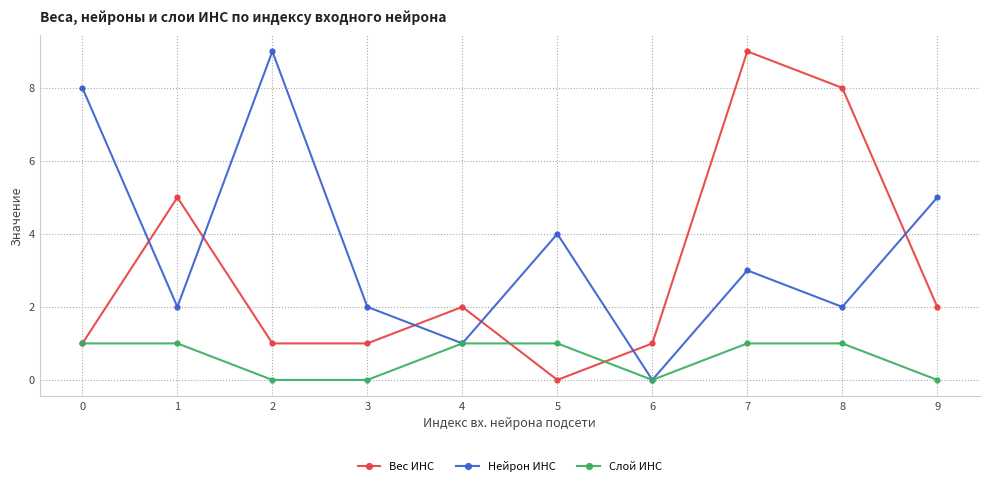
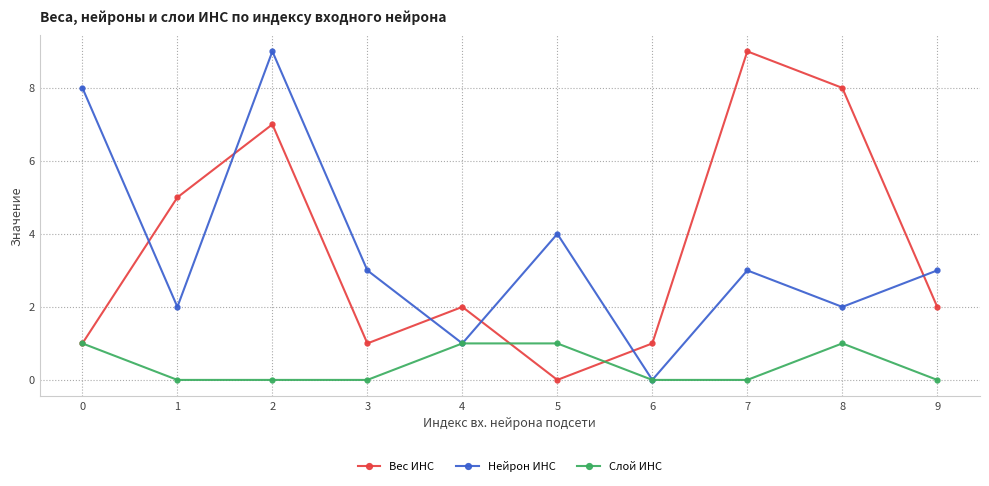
  {
    "Вес ИНС": {
      "1": 5,
-     "2": 1,
+     "2": 7,
      "3": 1,
      "4": 2,
      "5": 0,
      "6": 1,
      "7": 9,
      "8": 8,
      "9": 2
    },
    "Нейрон ИНС": {
      "0": 8,
      "1": 2,
      "2": 9,
-     "3": 2,
+     "3": 3,
      "5": 4,
      "7": 3,
      "8": 2,
-     "9": 5
+     "9": 3
    },
    "Слой ИНС": {
-     "1": 1,
+     "1": 0,
      "2": 0,
      "3": 0,
      "5": 1,
-     "7": 1,
+     "7": 0,
      "8": 1,
      "9": 0
    }
  }
